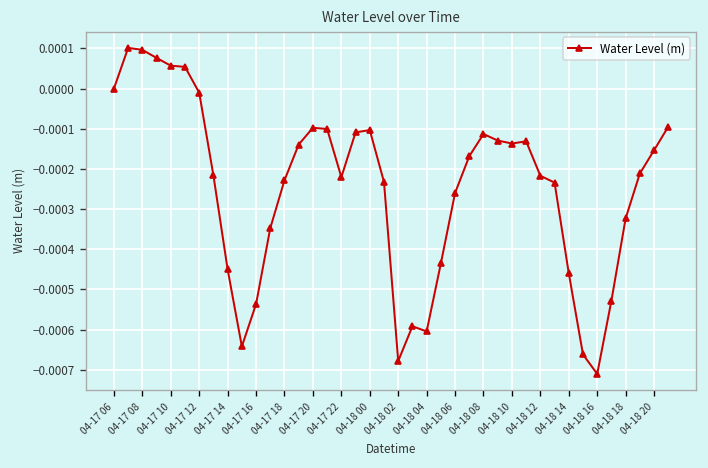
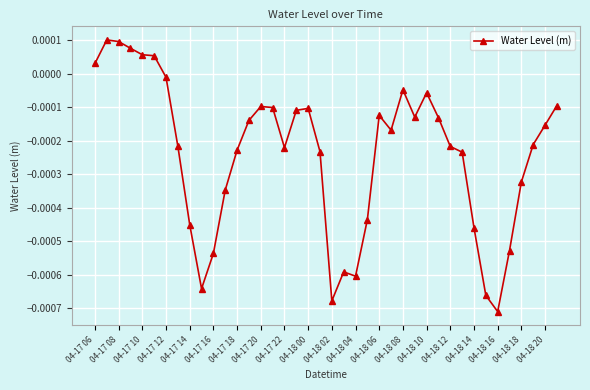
  {
-   "04-17 06": 0.00000,
+   "04-17 06": 0.00003,
    "04-17 08": 0.00010,
    "04-17 10": 0.00006,
    "04-17 12": -0.00001,
    "04-17 14": -0.00045,
    "04-17 16": -0.00054,
    "04-17 18": -0.00023,
    "04-17 20": -0.00010,
    "04-17 22": -0.00022,
    "04-18 00": -0.00010,
    "04-18 02": -0.00068,
    "04-18 04": -0.00060,
-   "04-18 06": -0.00026,
-   "04-18 08": -0.00011,
-   "04-18 10": -0.00014,
+   "04-18 06": -0.00012,
+   "04-18 08": -0.00005,
+   "04-18 10": -0.00006,
    "04-18 12": -0.00022,
    "04-18 14": -0.00046,
    "04-18 16": -0.00071,
    "04-18 18": -0.00032,
    "04-18 20": -0.00015
  }
